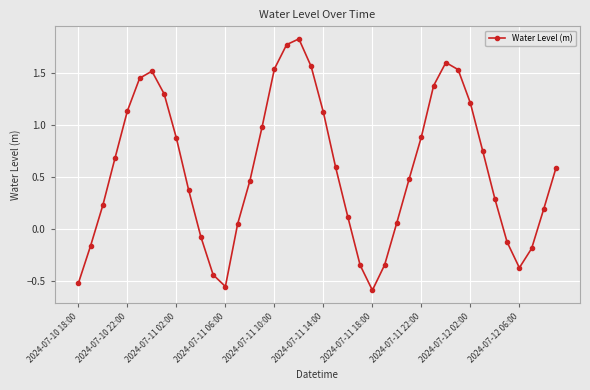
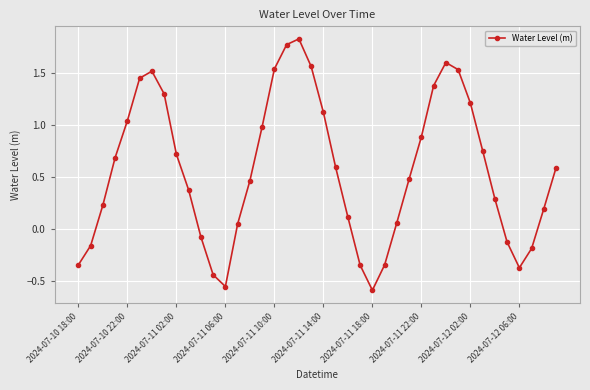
  {
-   "2024-07-10 18:00": -0.52,
-   "2024-07-10 22:00": 1.14,
-   "2024-07-11 02:00": 0.88,
+   "2024-07-10 18:00": -0.34,
+   "2024-07-10 22:00": 1.04,
+   "2024-07-11 02:00": 0.72,
    "2024-07-11 06:00": -0.55,
    "2024-07-11 10:00": 1.54,
    "2024-07-11 14:00": 1.12,
    "2024-07-11 18:00": -0.58,
    "2024-07-11 22:00": 0.89,
    "2024-07-12 02:00": 1.21,
    "2024-07-12 06:00": -0.37
  }
